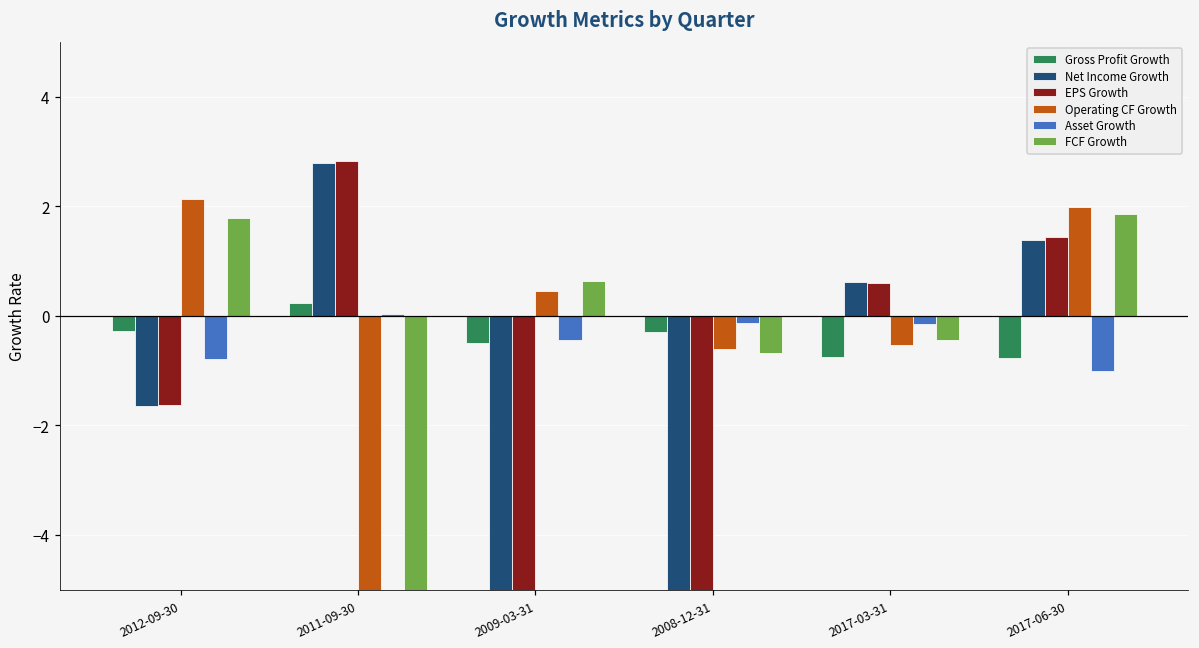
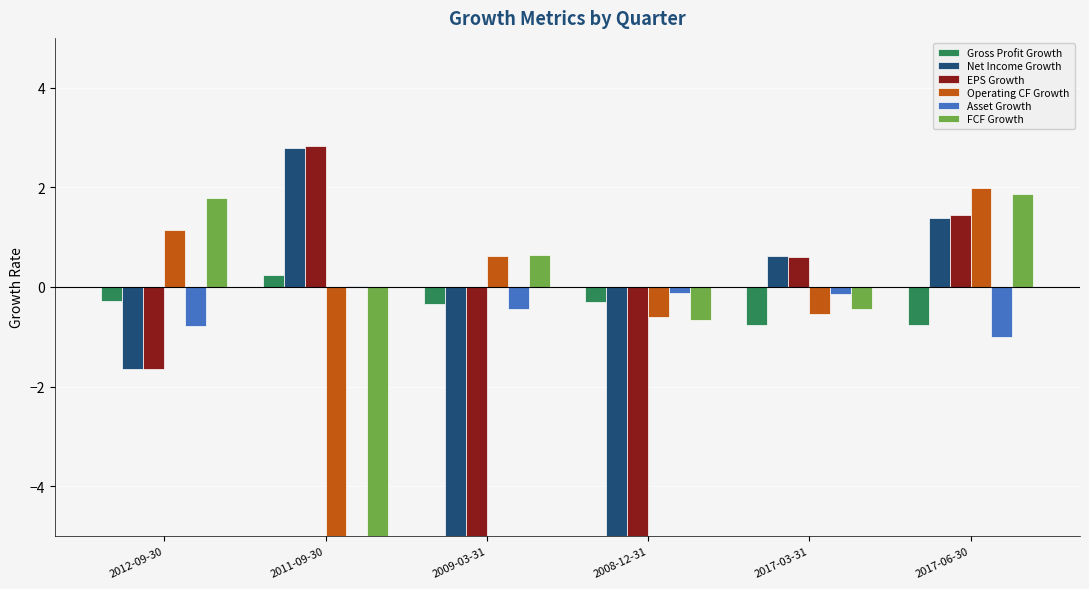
  {
    "Gross Profit Growth": {
      "2012-09-30": -0.3,
      "2011-09-30": 0.2,
-     "2009-03-31": -0.5,
+     "2009-03-31": -0.3,
      "2008-12-31": -0.3,
      "2017-03-31": -0.8,
      "2017-06-30": -0.8
    },
    "Net Income Growth": {
      "2012-09-30": -1.6,
      "2011-09-30": 2.8,
      "2009-03-31": -5.0,
      "2008-12-31": -5.0,
      "2017-03-31": 0.6,
      "2017-06-30": 1.4
    },
    "EPS Growth": {
      "2012-09-30": -1.6,
      "2011-09-30": 2.8,
      "2009-03-31": -5.0,
      "2008-12-31": -5.0,
      "2017-03-31": 0.6,
      "2017-06-30": 1.4
    },
    "Operating CF Growth": {
-     "2012-09-30": 2.1,
+     "2012-09-30": 1.1,
      "2011-09-30": -5.0,
-     "2009-03-31": 0.5,
+     "2009-03-31": 0.6,
      "2008-12-31": -0.6,
      "2017-03-31": -0.5,
      "2017-06-30": 2.0
    },
    "Asset Growth": {
      "2012-09-30": -0.8,
      "2009-03-31": -0.5,
      "2008-12-31": -0.1,
      "2017-03-31": -0.1,
      "2017-06-30": -1.0
    },
    "FCF Growth": {
      "2012-09-30": 1.8,
      "2011-09-30": -5.0,
      "2009-03-31": 0.6,
      "2008-12-31": -0.7,
      "2017-03-31": -0.4,
      "2017-06-30": 1.9
    }
  }
